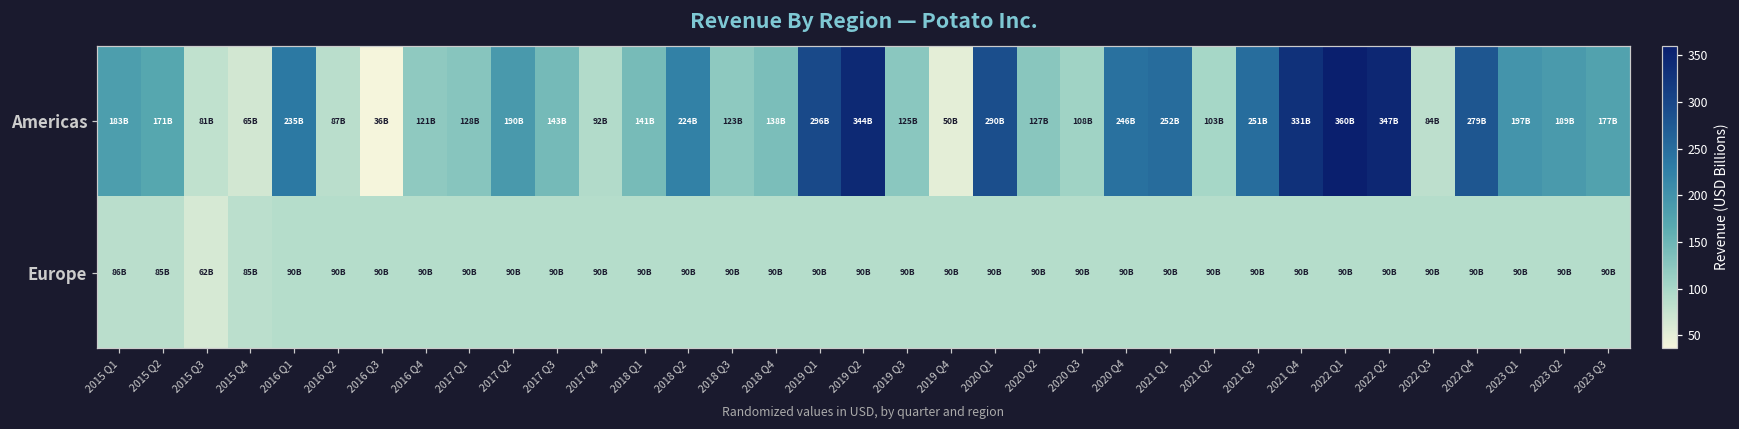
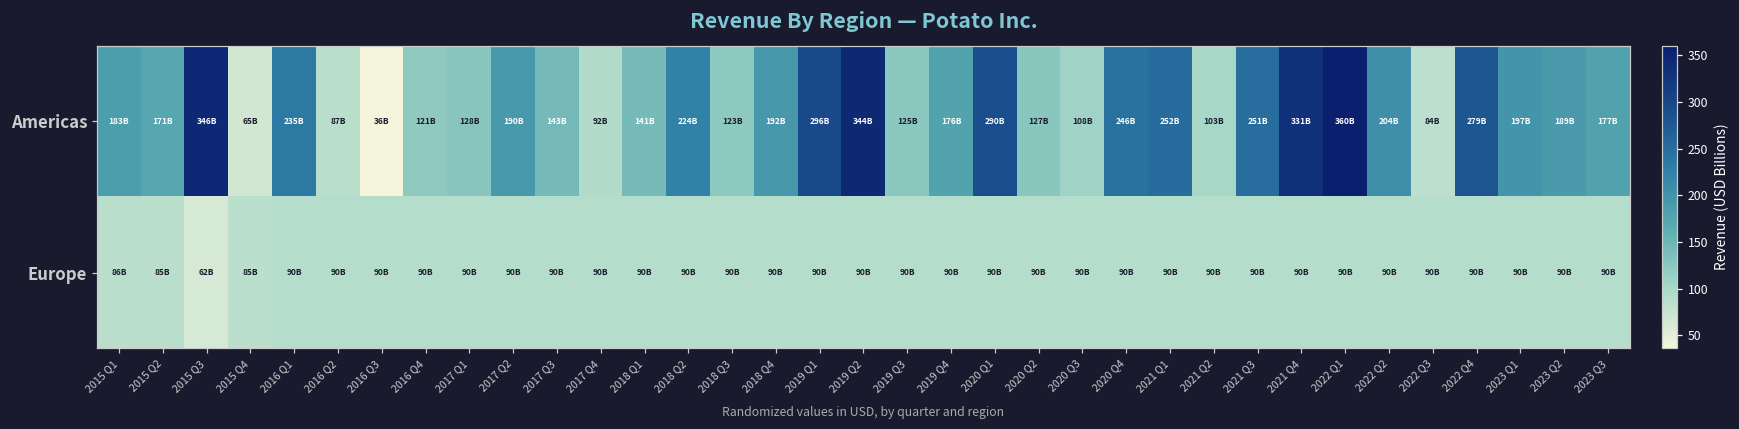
  {
    "Americas": {
      "2015 Q1": "183B",
      "2015 Q2": "171B",
-     "2015 Q3": "81B",
+     "2015 Q3": "346B",
      "2015 Q4": "65B",
      "2016 Q1": "235B",
      "2016 Q2": "87B",
      "2016 Q3": "36B",
      "2016 Q4": "121B",
      "2017 Q1": "128B",
      "2017 Q2": "190B",
      "2017 Q3": "143B",
      "2017 Q4": "92B",
      "2018 Q1": "141B",
      "2018 Q2": "224B",
      "2018 Q3": "123B",
-     "2018 Q4": "138B",
+     "2018 Q4": "192B",
      "2019 Q1": "296B",
      "2019 Q2": "344B",
      "2019 Q3": "125B",
-     "2019 Q4": "50B",
+     "2019 Q4": "176B",
      "2020 Q1": "290B",
      "2020 Q2": "127B",
      "2020 Q3": "108B",
      "2020 Q4": "246B",
      "2021 Q1": "252B",
      "2021 Q2": "103B",
      "2021 Q3": "251B",
      "2021 Q4": "331B",
      "2022 Q1": "360B",
-     "2022 Q2": "347B",
+     "2022 Q2": "204B",
      "2022 Q3": "84B",
      "2022 Q4": "279B",
      "2023 Q1": "197B",
      "2023 Q2": "189B",
      "2023 Q3": "177B"
    },
    "Europe": {
      "2015 Q1": "86B",
      "2015 Q2": "85B",
      "2015 Q3": "62B",
      "2015 Q4": "85B",
      "2016 Q1": "90B",
      "2016 Q2": "90B",
      "2016 Q3": "90B",
      "2016 Q4": "90B",
      "2017 Q1": "90B",
      "2017 Q2": "90B",
      "2017 Q3": "90B",
      "2017 Q4": "90B",
      "2018 Q1": "90B",
      "2018 Q2": "90B",
      "2018 Q3": "90B",
      "2018 Q4": "90B",
      "2019 Q1": "90B",
      "2019 Q2": "90B",
      "2019 Q3": "90B",
      "2019 Q4": "90B",
      "2020 Q1": "90B",
      "2020 Q2": "90B",
      "2020 Q3": "90B",
      "2020 Q4": "90B",
      "2021 Q1": "90B",
      "2021 Q2": "90B",
      "2021 Q3": "90B",
      "2021 Q4": "90B",
      "2022 Q1": "90B",
      "2022 Q2": "90B",
      "2022 Q3": "90B",
      "2022 Q4": "90B",
      "2023 Q1": "90B",
      "2023 Q2": "90B",
      "2023 Q3": "90B"
    }
  }
